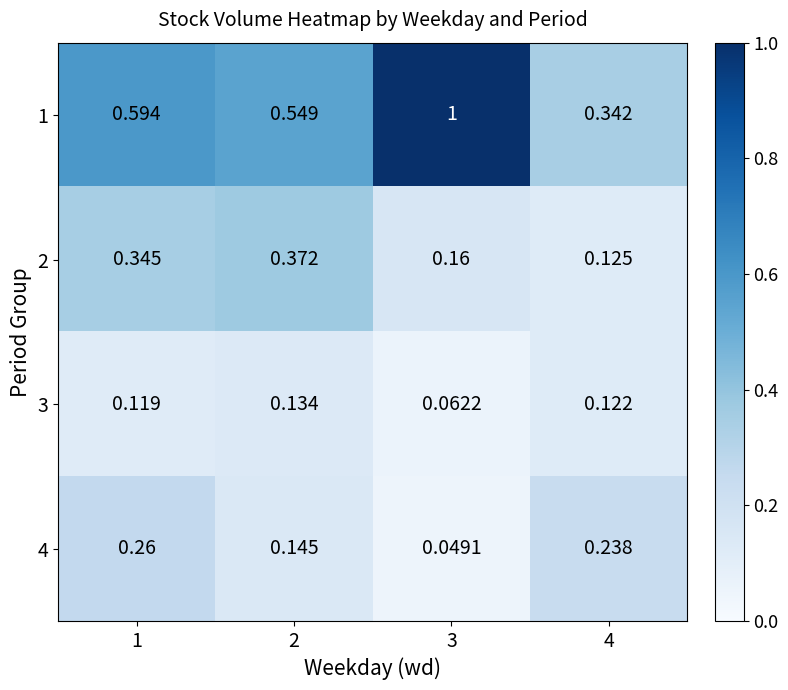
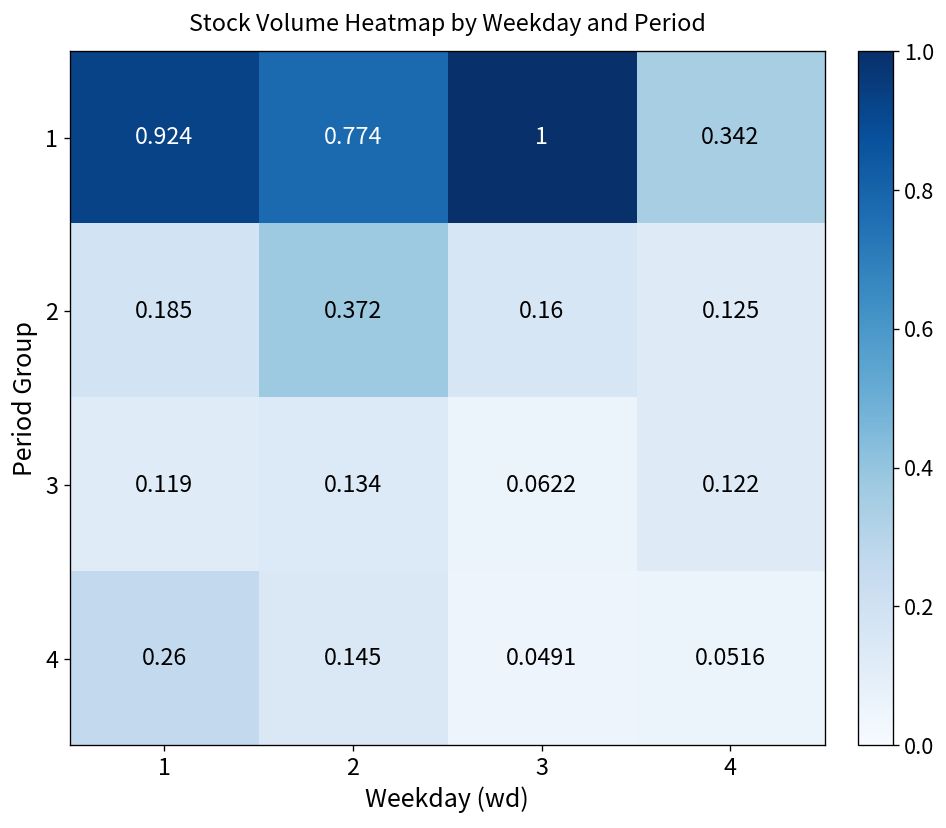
  {
    "1": {
-     "1": 0.594,
-     "2": 0.549,
+     "1": 0.924,
+     "2": 0.774,
      "3": 1,
      "4": 0.342
    },
    "2": {
-     "1": 0.345,
+     "1": 0.185,
      "2": 0.372,
      "3": 0.16,
      "4": 0.125
    },
    "3": {
      "1": 0.119,
      "2": 0.134,
      "3": 0.0622,
      "4": 0.122
    },
    "4": {
      "1": 0.26,
      "2": 0.145,
      "3": 0.0491,
-     "4": 0.238
+     "4": 0.0516
    }
  }
